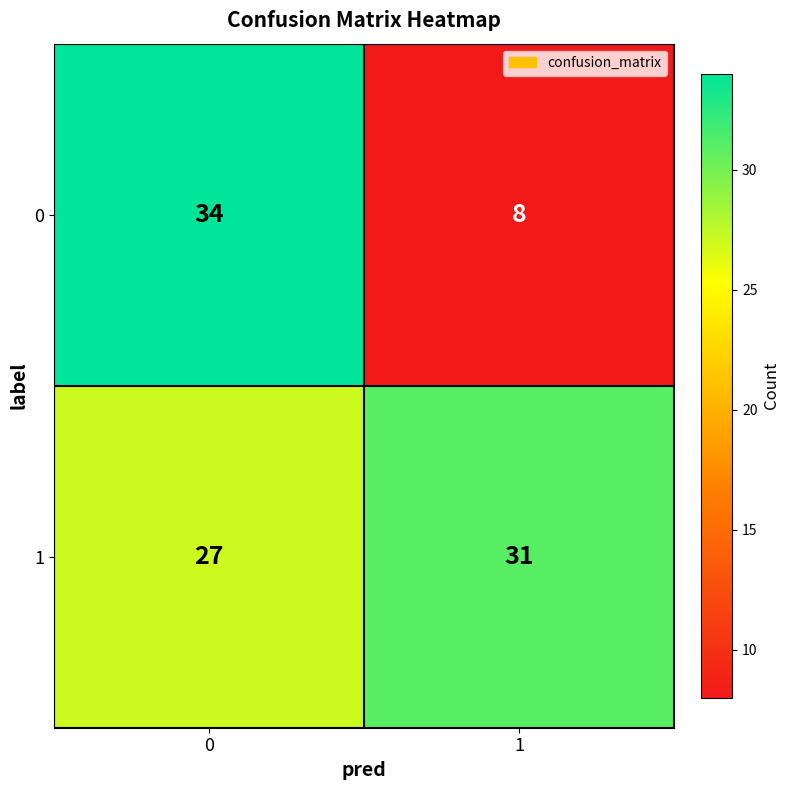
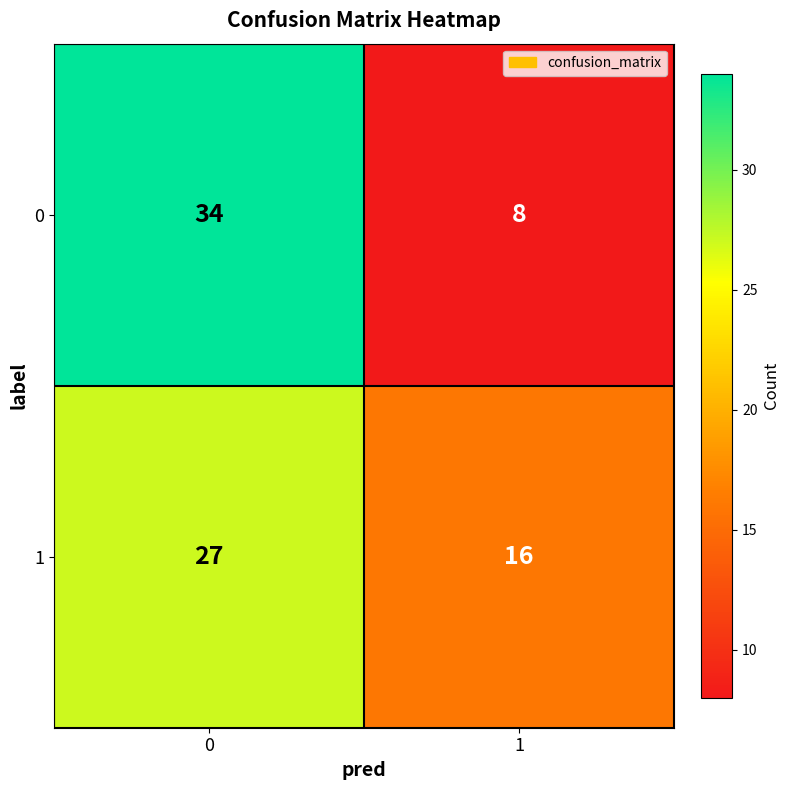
  {
    "0": {
      "0": 34,
      "1": 8
    },
    "1": {
      "0": 27,
-     "1": 31
+     "1": 16
    }
  }
